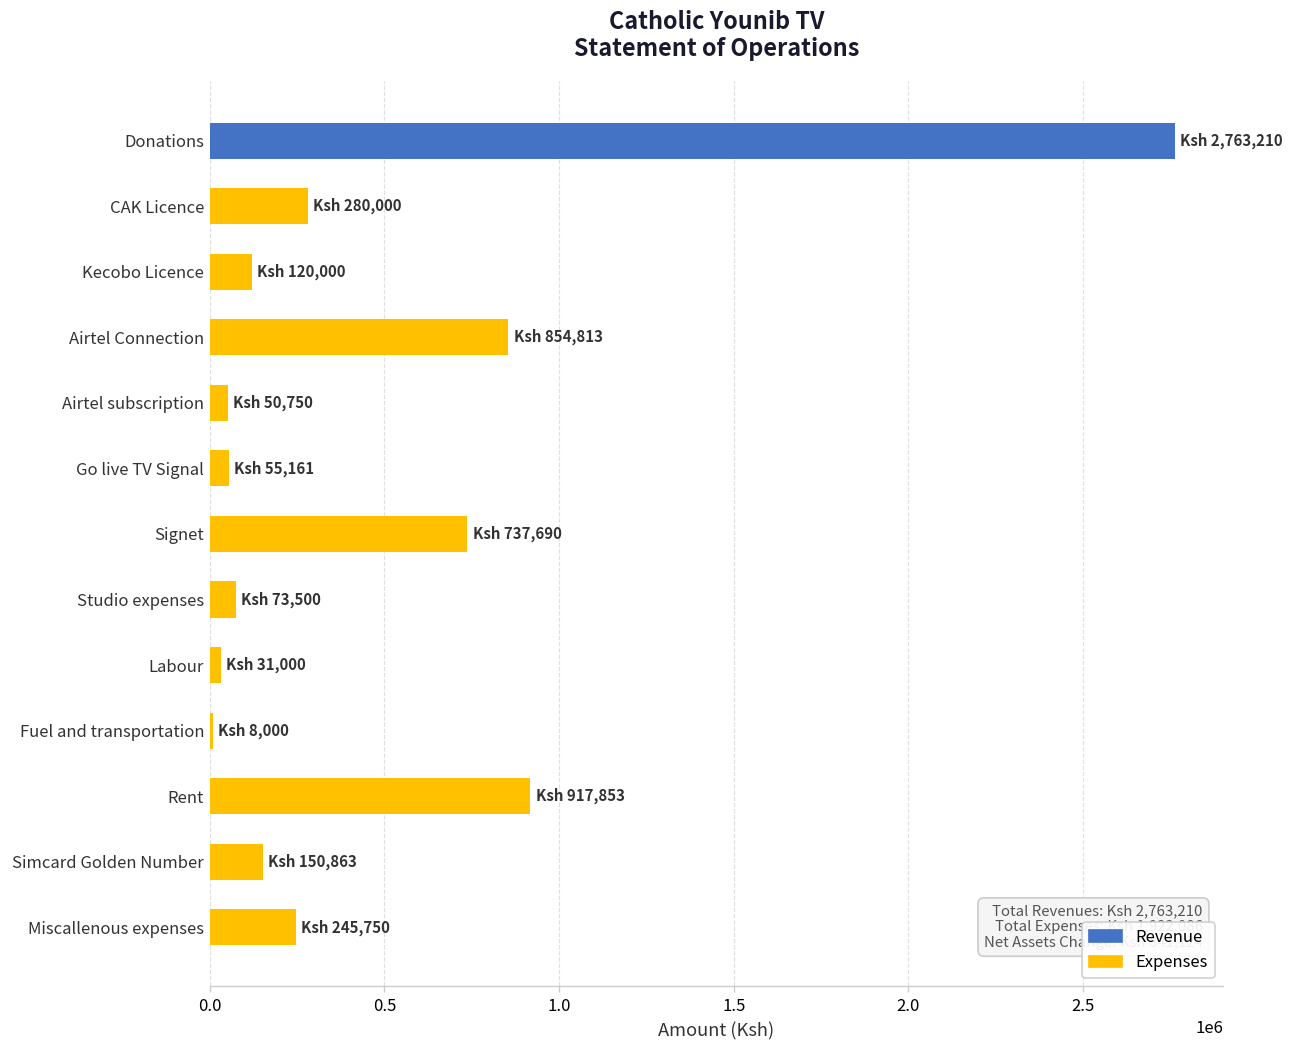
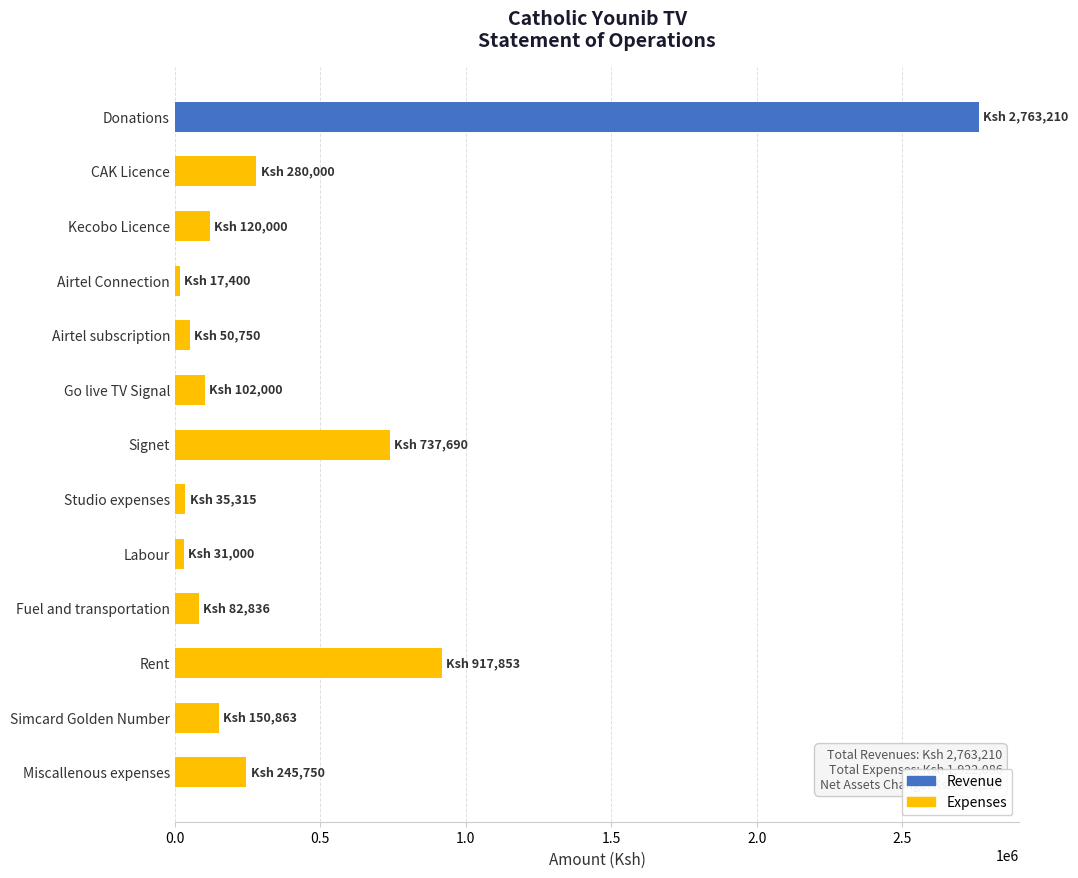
  {
    "Donations": "2,763,210",
    "CAK Licence": "280,000",
    "Kecobo Licence": "120,000",
-   "Airtel Connection": "854,813",
+   "Airtel Connection": "17,400",
    "Airtel subscription": "50,750",
-   "Go live TV Signal": "55,161",
+   "Go live TV Signal": "102,000",
    "Signet": "737,690",
-   "Studio expenses": "73,500",
+   "Studio expenses": "35,315",
    "Labour": "31,000",
-   "Fuel and transportation": "8,000",
+   "Fuel and transportation": "82,836",
    "Rent": "917,853",
    "Simcard Golden Number": "150,863",
    "Miscallenous expenses": "245,750"
  }
